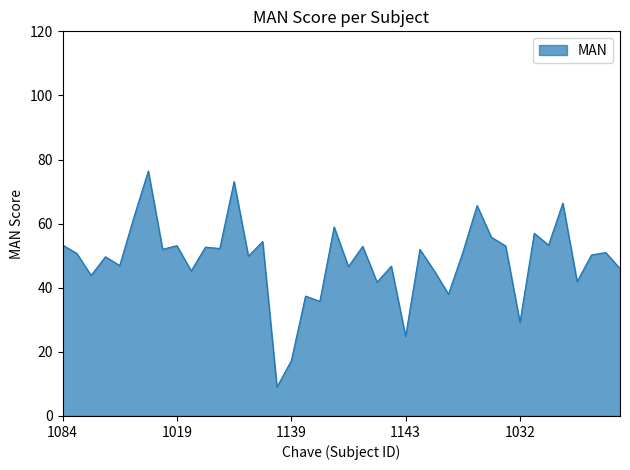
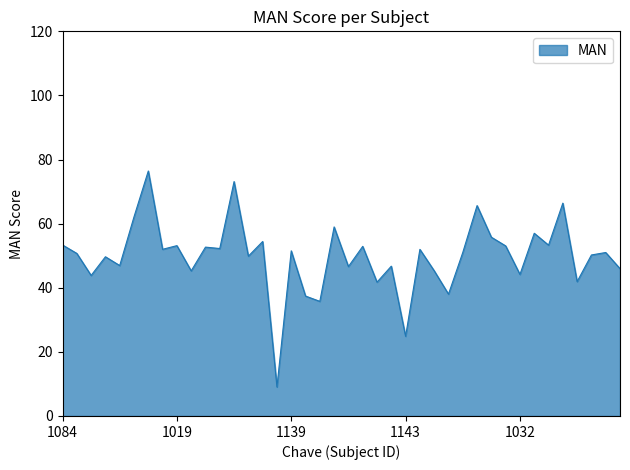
  {
    "1084": 53,
    "1019": 53,
-   "1139": 17,
+   "1139": 52,
    "1143": 25,
-   "1032": 29
+   "1032": 44
  }
